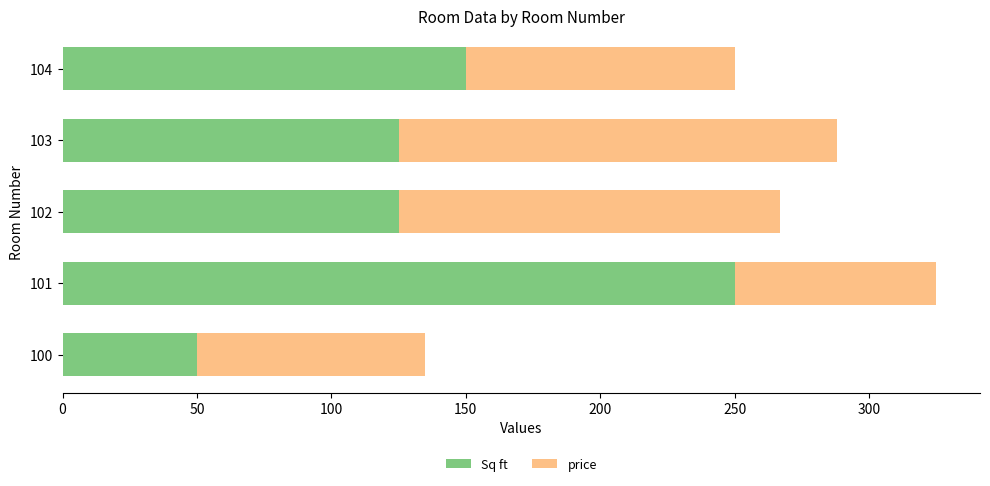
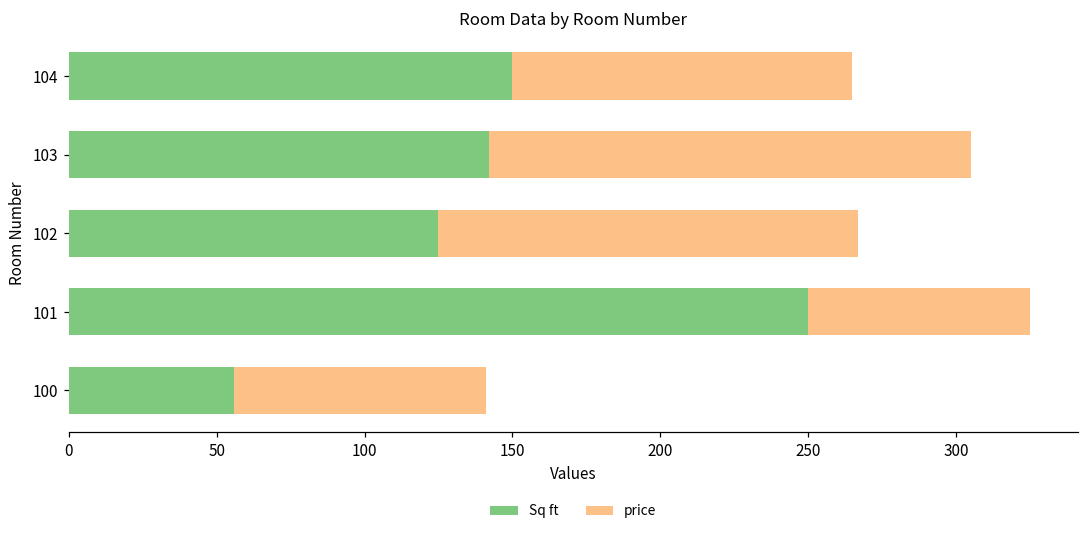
  {
    "Sq ft": {
      "104": 150,
-     "103": 125,
+     "103": 142,
      "102": 125,
      "101": 250,
-     "100": 50
+     "100": 56
    },
    "price": {
-     "104": 100,
+     "104": 115,
      "103": 163,
      "102": 142,
      "101": 75,
      "100": 85
    }
  }
